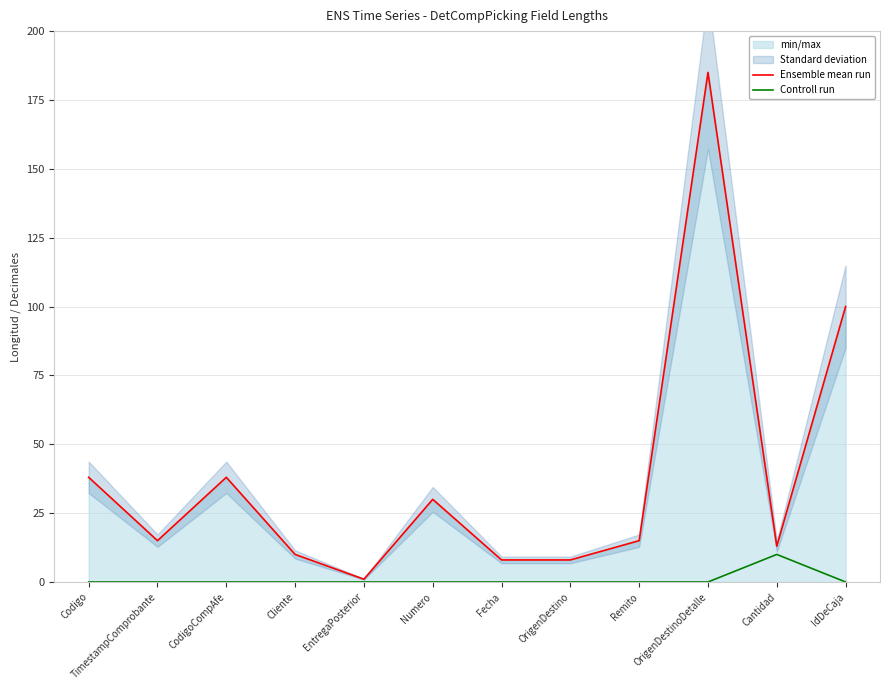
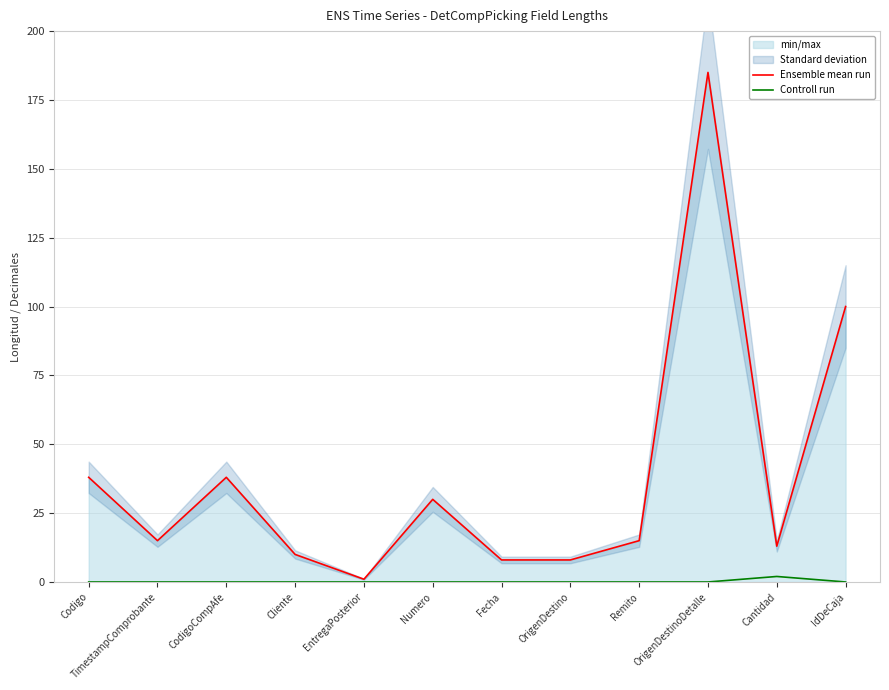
  {
    "Controll run": {
      "Codigo": 0,
      "TimestampComprobante": 0,
      "CodigoCompAfe": 0,
      "Cliente": 0,
      "EntregaPosterior": 0,
      "Numero": 0,
      "Fecha": 0,
      "OrigenDestino": 0,
      "Remito": 0,
      "OrigenDestinoDetalle": 0,
-     "Cantidad": 10,
+     "Cantidad": 2,
      "IdDeCaja": 0
    }
  }
